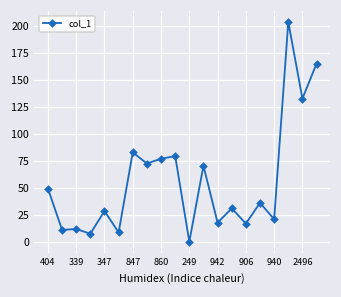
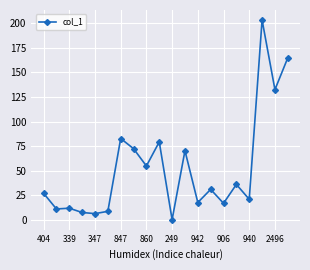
  {
-   "404": 50,
+   "404": 30,
    "339": 10,
-   "347": 30,
+   "347": 10,
    "847": 80,
-   "860": 80,
+   "860": 50,
    "249": 0,
    "942": 20,
    "906": 20,
    "940": 20,
    "2496": 130
  }
